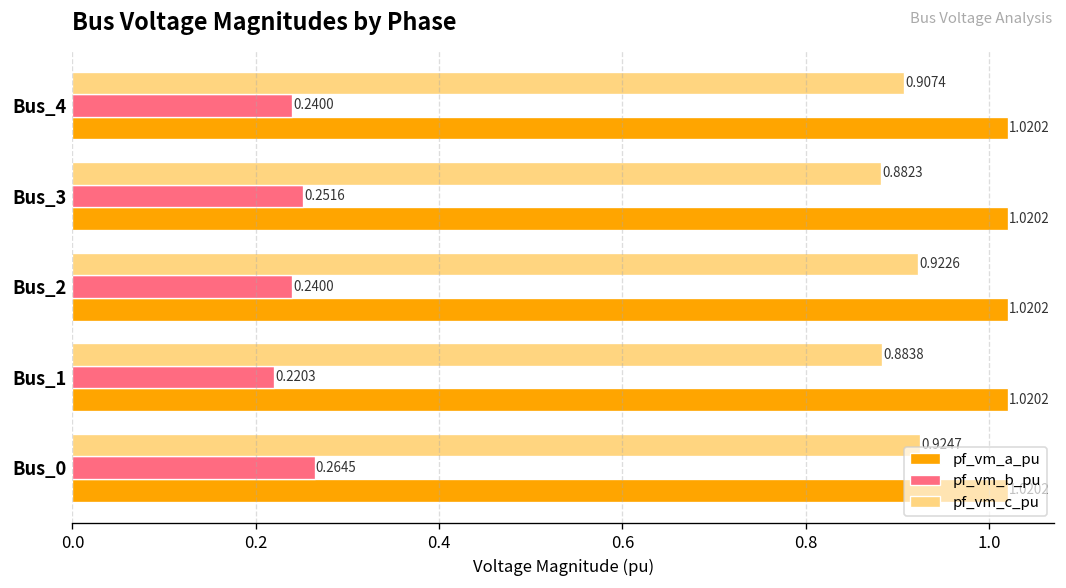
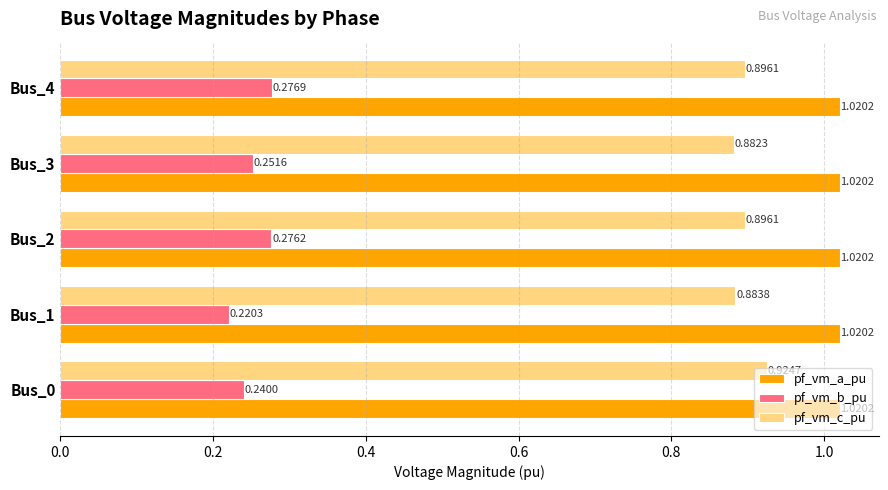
  {
    "pf_vm_a_pu": {
      "Bus_4": 1.0202,
      "Bus_3": 1.0202,
      "Bus_2": 1.0202,
      "Bus_1": 1.0202
    },
    "pf_vm_b_pu": {
-     "Bus_4": 0.2400,
+     "Bus_4": 0.2769,
      "Bus_3": 0.2516,
-     "Bus_2": 0.2400,
+     "Bus_2": 0.2762,
      "Bus_1": 0.2203,
-     "Bus_0": 0.2645
+     "Bus_0": 0.2400
    },
    "pf_vm_c_pu": {
-     "Bus_4": 0.9074,
+     "Bus_4": 0.8961,
      "Bus_3": 0.8823,
-     "Bus_2": 0.9226,
+     "Bus_2": 0.8961,
      "Bus_1": 0.8838
    }
  }
